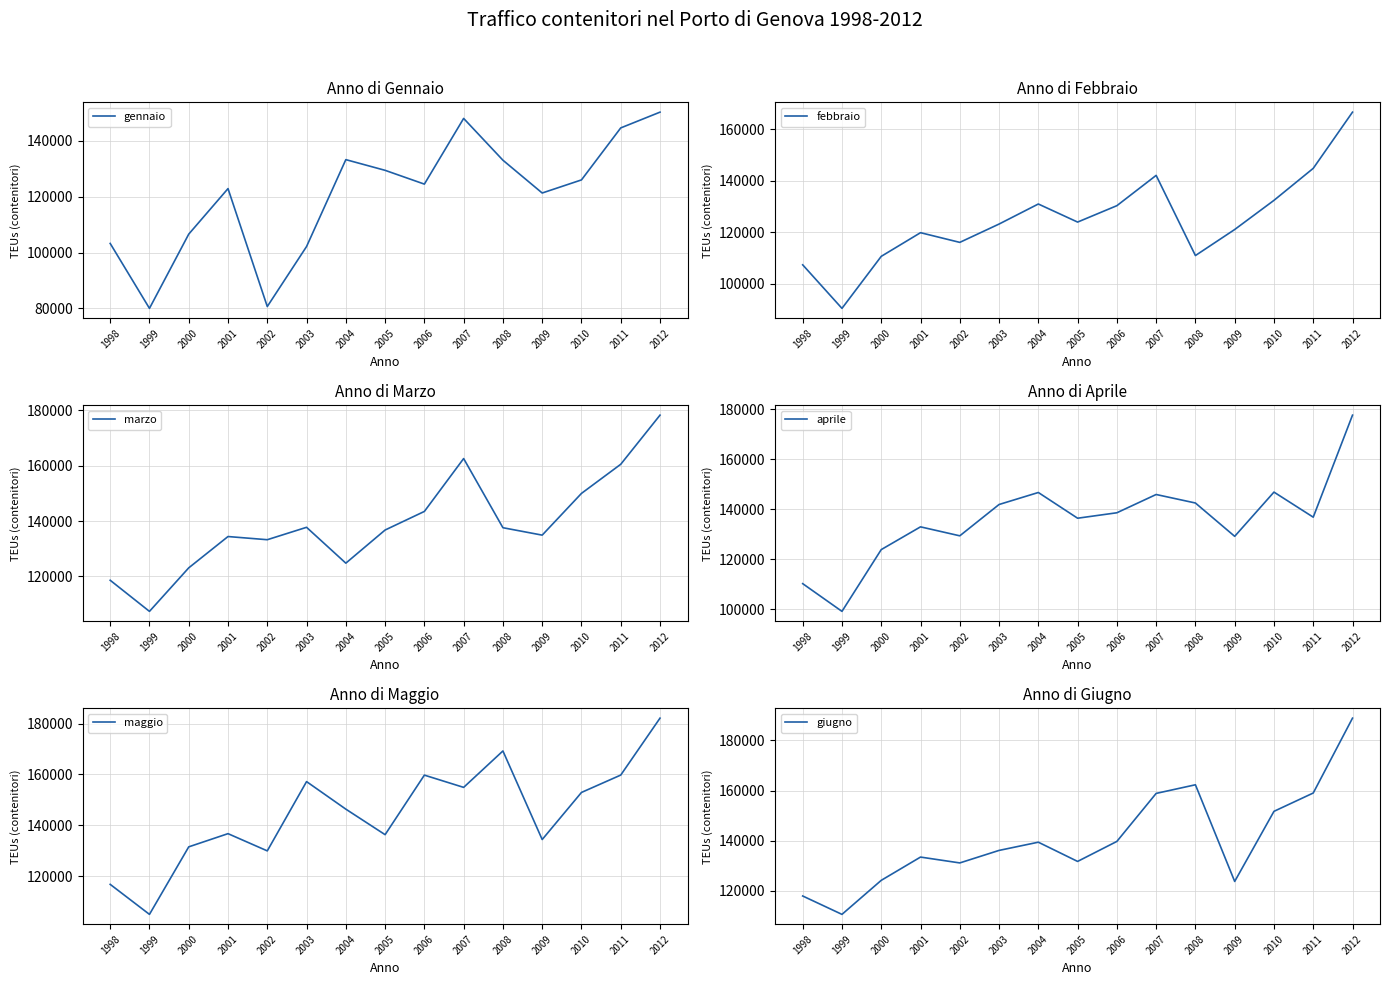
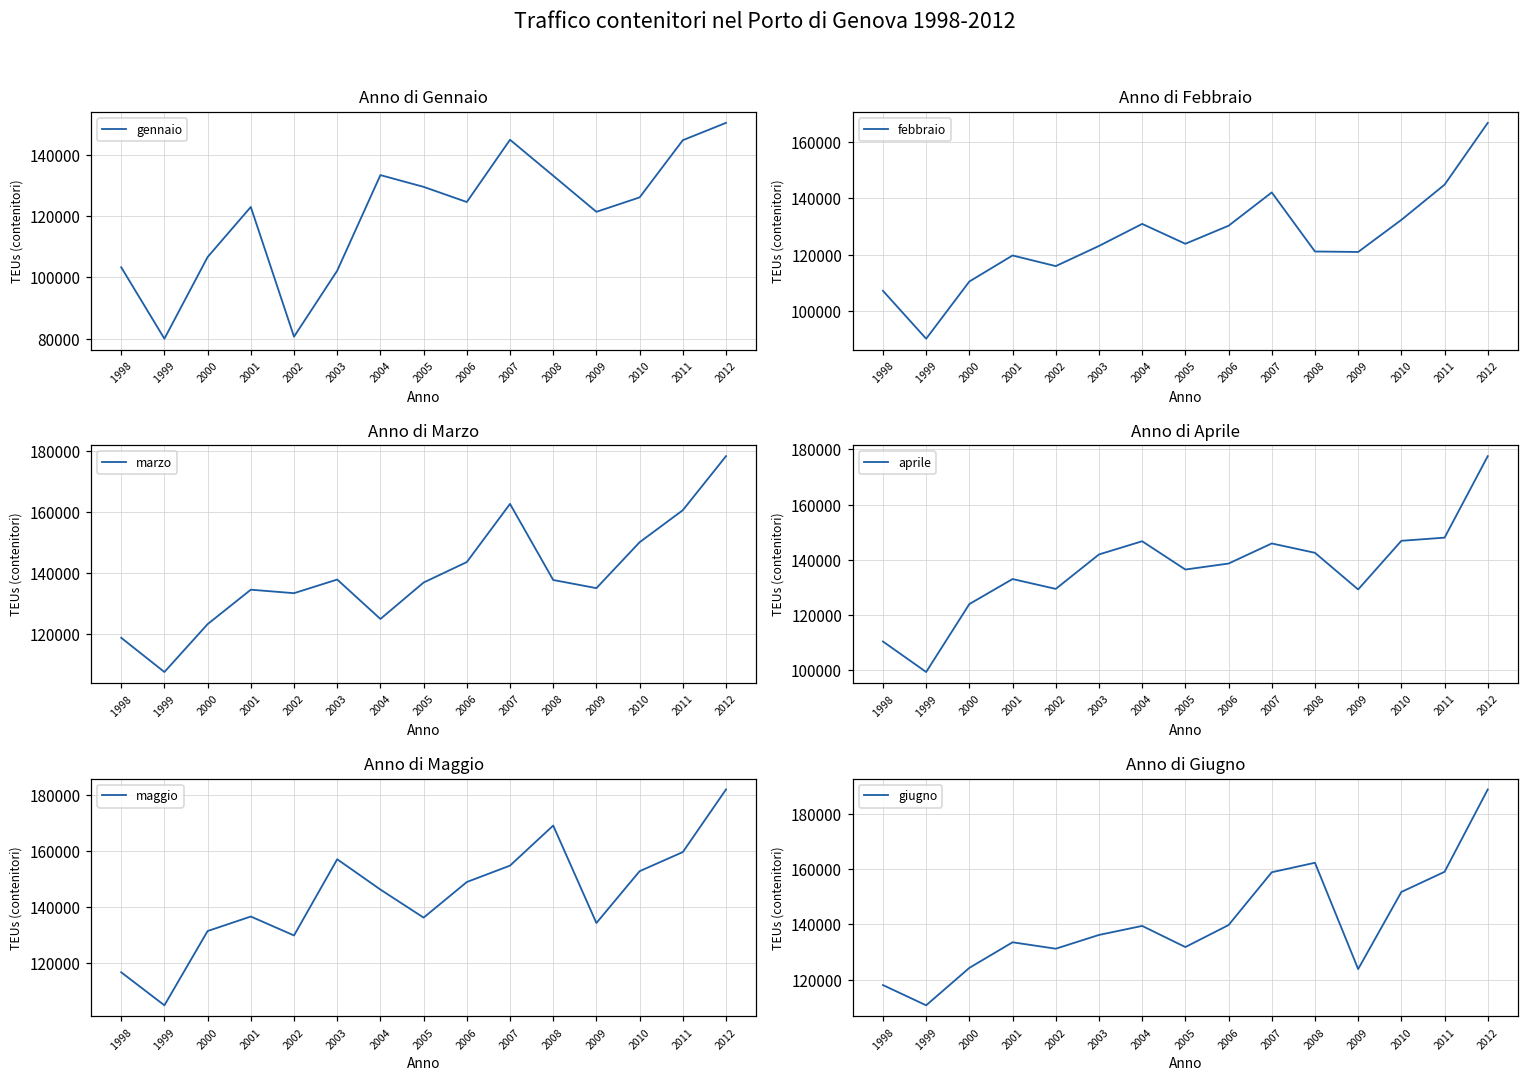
  {
    "Anno di Gennaio": {
      "1998": 103000,
      "1999": 80000,
      "2000": 107000,
      "2001": 123000,
      "2002": 81000,
      "2003": 102000,
      "2004": 133000,
      "2005": 129000,
      "2006": 125000,
-     "2007": 148000,
+     "2007": 145000,
      "2008": 133000,
      "2009": 121000,
      "2010": 126000,
      "2011": 145000,
      "2012": 150000
    },
    "Anno di Febbraio": {
      "1998": 107000,
      "1999": 90000,
      "2000": 111000,
      "2001": 120000,
      "2002": 116000,
      "2003": 123000,
      "2004": 131000,
      "2005": 124000,
      "2006": 130000,
      "2007": 142000,
-     "2008": 111000,
+     "2008": 121000,
      "2009": 121000,
      "2010": 132000,
      "2011": 145000,
      "2012": 167000
    },
    "Anno di Marzo": {
      "1998": 119000,
      "1999": 107000,
      "2000": 123000,
      "2001": 134000,
      "2002": 133000,
      "2003": 138000,
      "2004": 125000,
      "2005": 137000,
      "2006": 143000,
      "2007": 163000,
      "2008": 138000,
      "2009": 135000,
      "2010": 150000,
      "2011": 161000,
      "2012": 178000
    },
    "Anno di Aprile": {
      "1998": 110000,
      "1999": 99000,
      "2000": 124000,
      "2001": 133000,
      "2002": 129000,
      "2003": 142000,
      "2004": 147000,
      "2005": 136000,
      "2006": 139000,
      "2007": 146000,
      "2008": 142000,
      "2009": 129000,
      "2010": 147000,
-     "2011": 137000,
+     "2011": 148000,
      "2012": 178000
    },
    "Anno di Maggio": {
      "1998": 117000,
      "1999": 105000,
      "2000": 132000,
      "2001": 137000,
      "2002": 130000,
      "2003": 157000,
      "2004": 146000,
      "2005": 136000,
-     "2006": 160000,
+     "2006": 149000,
      "2007": 155000,
      "2008": 169000,
      "2009": 134000,
      "2010": 153000,
      "2011": 160000,
      "2012": 182000
    },
    "Anno di Giugno": {
      "1998": 118000,
      "1999": 111000,
      "2000": 124000,
      "2001": 134000,
      "2002": 131000,
      "2003": 136000,
      "2004": 139000,
      "2005": 132000,
      "2006": 140000,
      "2007": 159000,
      "2008": 162000,
      "2009": 124000,
      "2010": 152000,
      "2011": 159000,
      "2012": 189000
    }
  }
